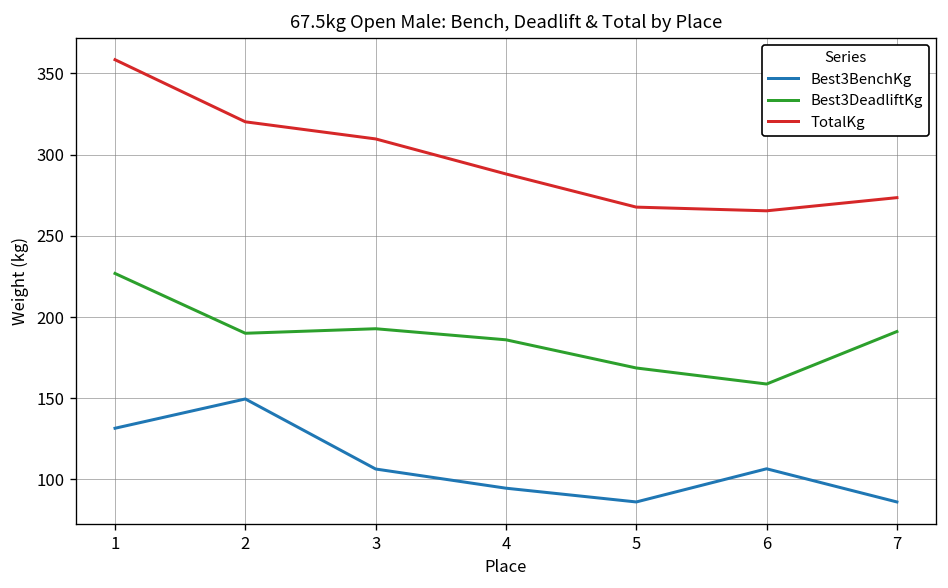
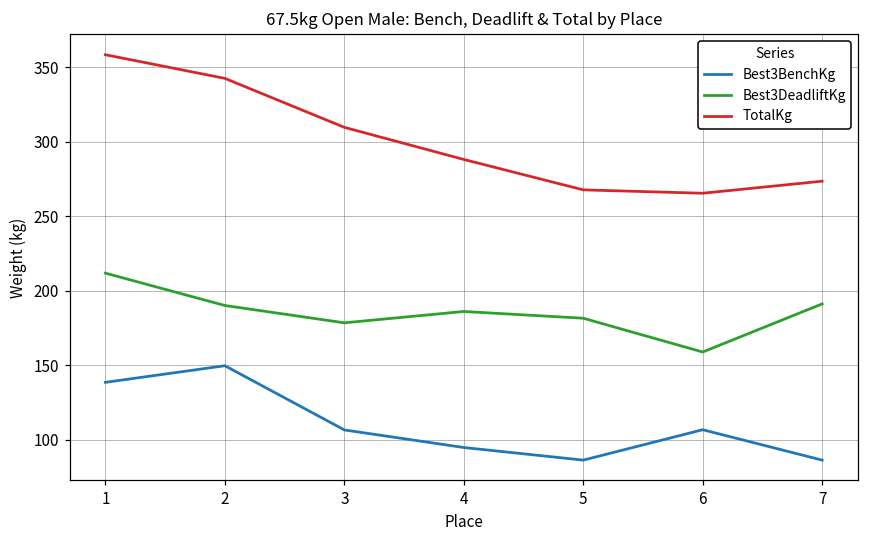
  {
    "Best3BenchKg": {
-     "1": 132,
+     "1": 138,
      "2": 150,
      "3": 106,
      "4": 95,
      "5": 86,
      "6": 107,
      "7": 86
    },
    "Best3DeadliftKg": {
-     "1": 227,
+     "1": 212,
      "2": 190,
-     "3": 193,
+     "3": 178,
      "4": 186,
-     "5": 169,
+     "5": 181,
      "6": 159,
      "7": 191
    },
    "TotalKg": {
      "1": 358,
-     "2": 320,
+     "2": 342,
      "3": 310,
      "4": 288,
      "5": 268,
      "6": 265,
      "7": 273
    }
  }
